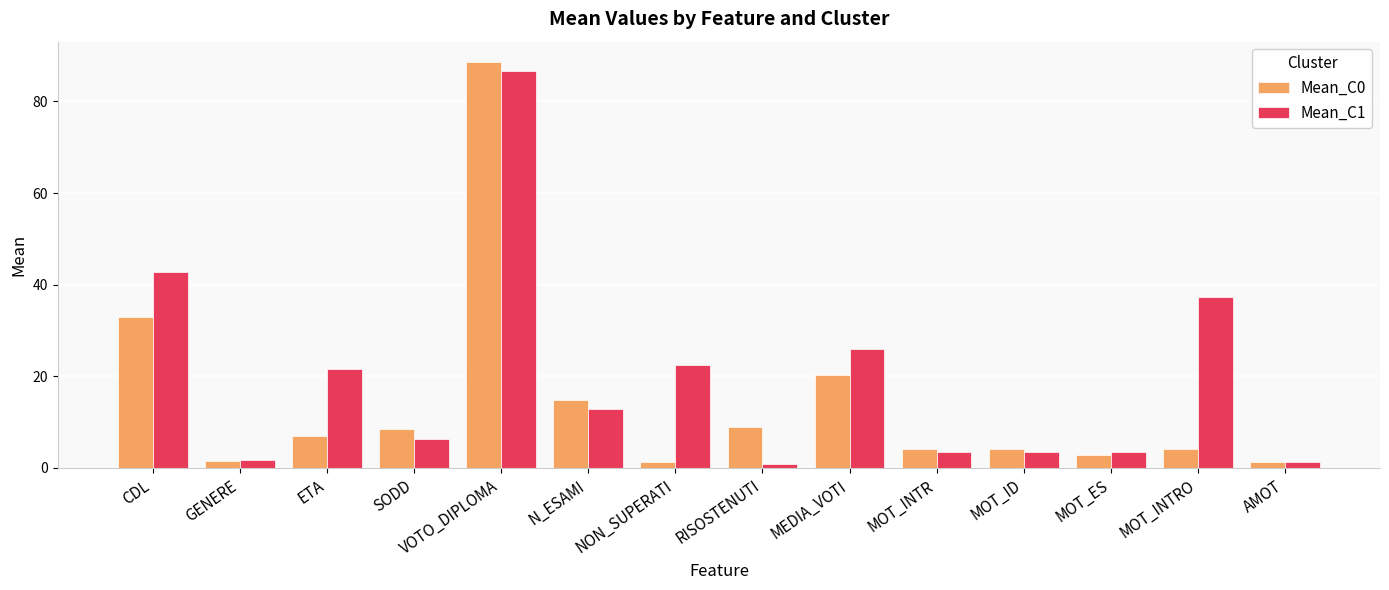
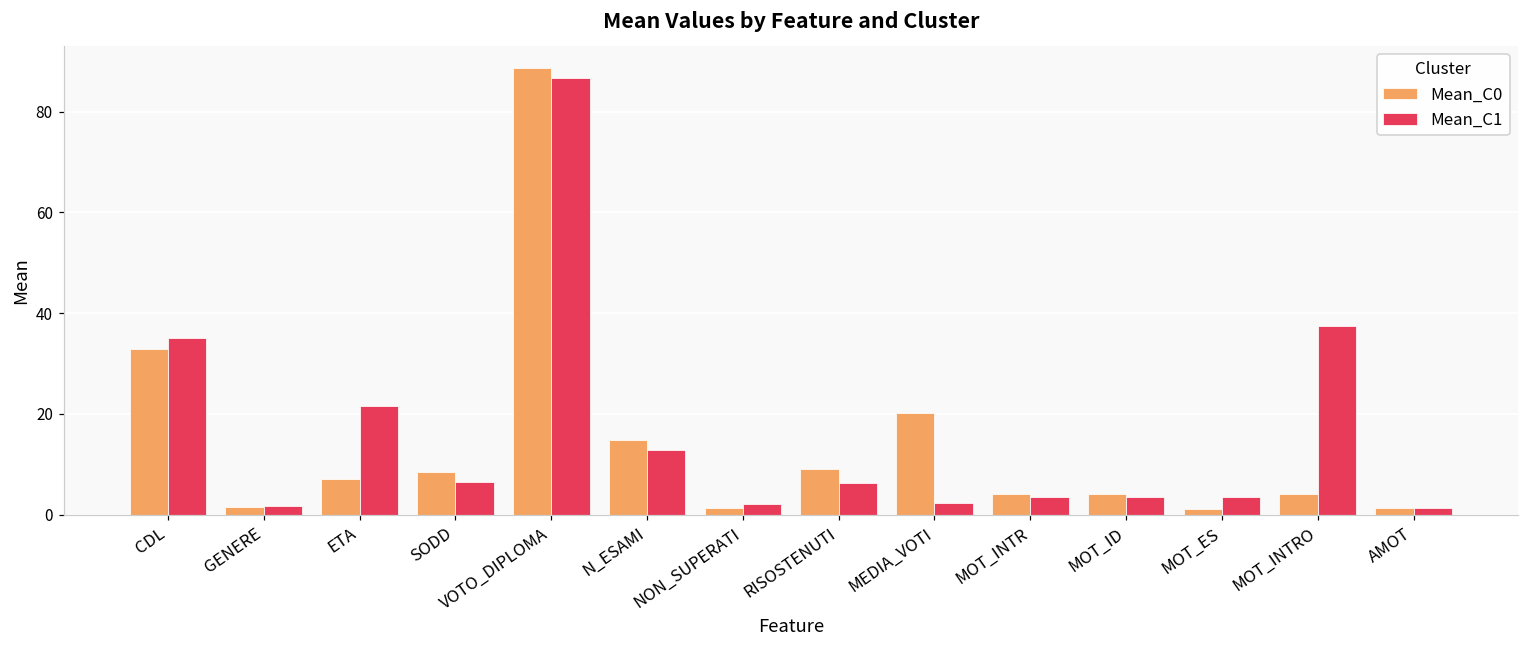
  {
    "Mean_C0": {
      "CDL": 33,
      "GENERE": 2,
      "ETA": 7,
      "SODD": 8,
      "VOTO_DIPLOMA": 89,
      "N_ESAMI": 15,
      "NON_SUPERATI": 1,
      "RISOSTENUTI": 9,
      "MEDIA_VOTI": 20,
      "MOT_INTR": 4,
      "MOT_ID": 4,
-     "MOT_ES": 3,
+     "MOT_ES": 1,
      "MOT_INTRO": 4,
      "AMOT": 1
    },
    "Mean_C1": {
-     "CDL": 43,
+     "CDL": 35,
      "GENERE": 2,
      "ETA": 22,
      "SODD": 6,
      "VOTO_DIPLOMA": 87,
      "N_ESAMI": 13,
-     "NON_SUPERATI": 23,
-     "RISOSTENUTI": 1,
-     "MEDIA_VOTI": 26,
+     "NON_SUPERATI": 2,
+     "RISOSTENUTI": 6,
+     "MEDIA_VOTI": 2,
      "MOT_INTR": 3,
      "MOT_ID": 3,
      "MOT_ES": 3,
      "MOT_INTRO": 37,
      "AMOT": 1
    }
  }
